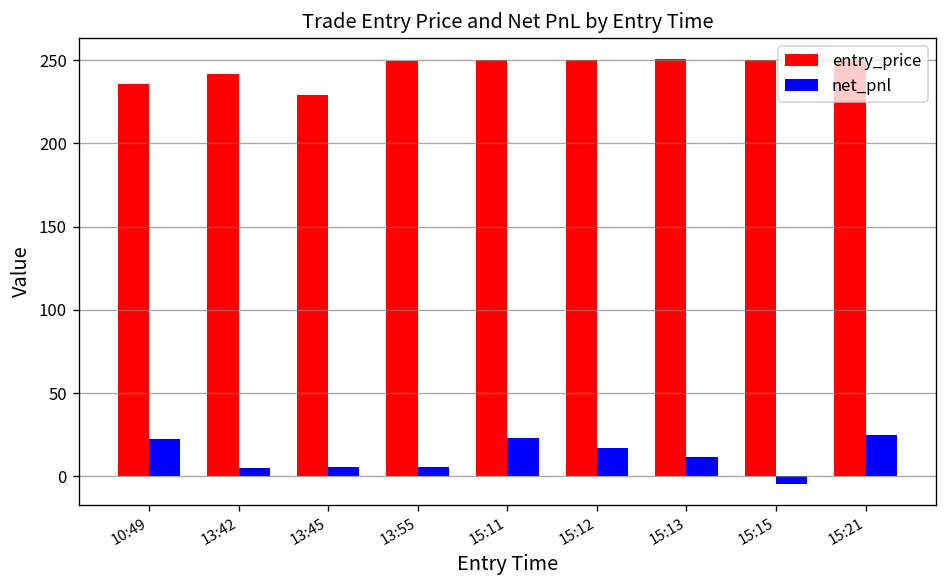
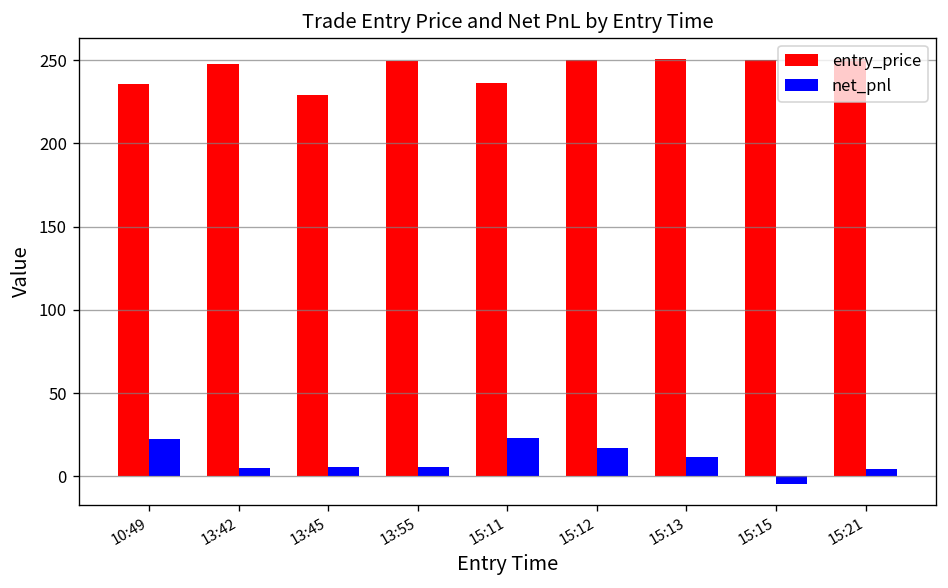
  {
    "entry_price": {
      "10:49": 236,
-     "13:42": 242,
+     "13:42": 248,
      "13:45": 229,
      "13:55": 250,
-     "15:11": 250,
+     "15:11": 236,
      "15:12": 250,
      "15:13": 251,
      "15:15": 250
    },
    "net_pnl": {
      "10:49": 22,
      "13:42": 5,
      "13:45": 6,
      "13:55": 6,
      "15:11": 23,
      "15:12": 17,
      "15:13": 12,
      "15:15": -4,
-     "15:21": 25
+     "15:21": 4
    }
  }
